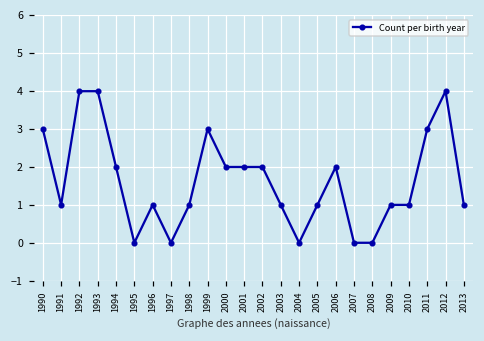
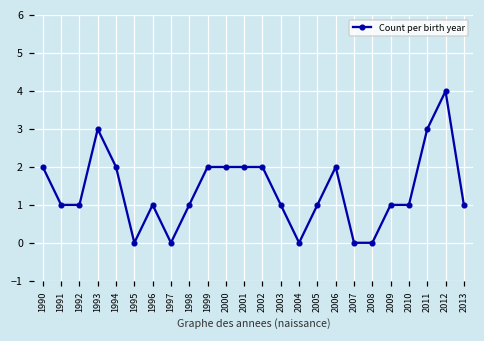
  {
-   "1990": 3,
+   "1990": 2,
    "1991": 1,
-   "1992": 4,
-   "1993": 4,
+   "1992": 1,
+   "1993": 3,
    "1994": 2,
    "1995": 0,
    "1996": 1,
    "1997": 0,
    "1998": 1,
-   "1999": 3,
+   "1999": 2,
    "2000": 2,
    "2001": 2,
    "2002": 2,
    "2003": 1,
    "2004": 0,
    "2005": 1,
    "2006": 2,
    "2007": 0,
    "2008": 0,
    "2009": 1,
    "2010": 1,
    "2011": 3,
    "2012": 4,
    "2013": 1
  }
